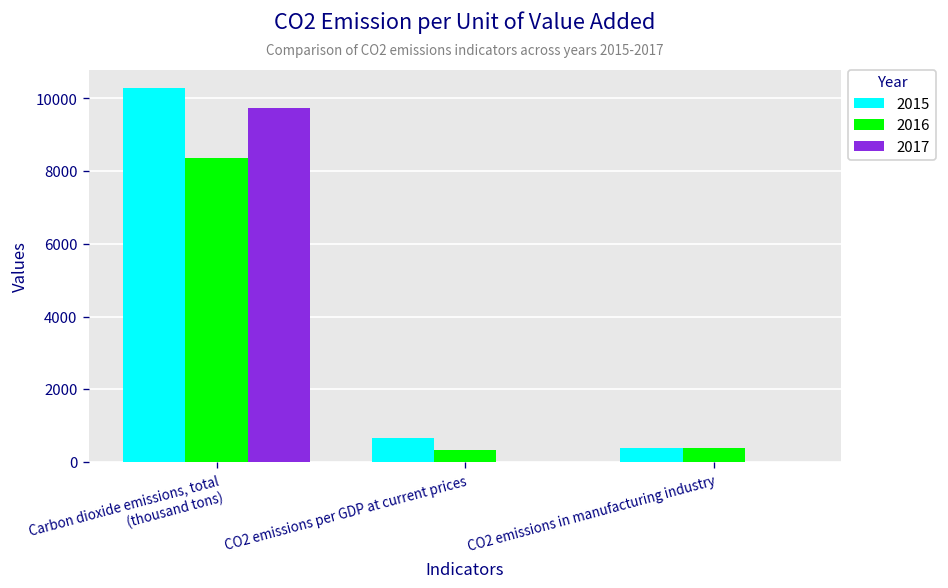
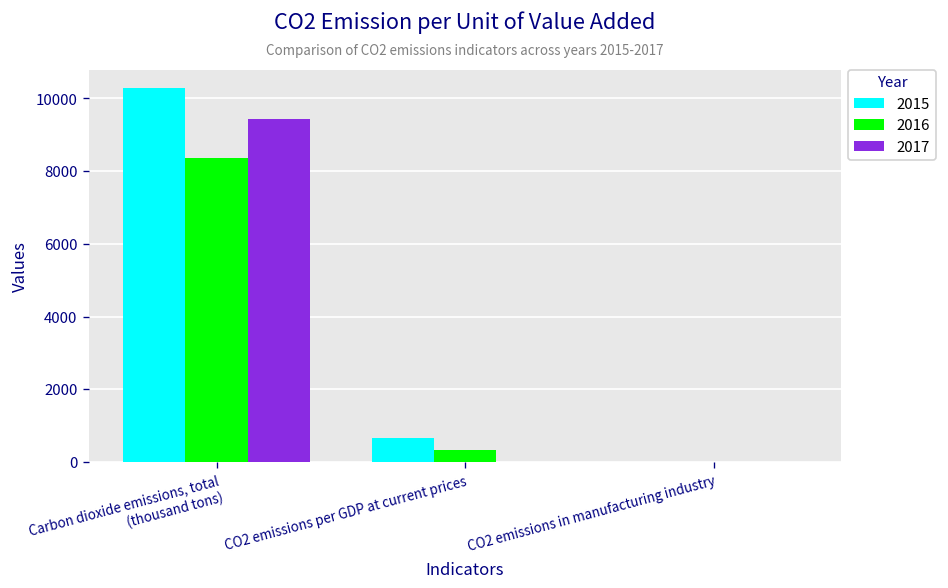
  {
    "2015": {
      "Carbon dioxide emissions, total (thousand tons)": 10300,
      "CO2 emissions per GDP at current prices": 700,
-     "CO2 emissions in manufacturing industry": 400
+     "CO2 emissions in manufacturing industry": 0
    },
    "2016": {
      "Carbon dioxide emissions, total (thousand tons)": 8400,
      "CO2 emissions per GDP at current prices": 300,
-     "CO2 emissions in manufacturing industry": 400
+     "CO2 emissions in manufacturing industry": 0
    },
    "2017": {
-     "Carbon dioxide emissions, total (thousand tons)": 9700
+     "Carbon dioxide emissions, total (thousand tons)": 9400
    }
  }
